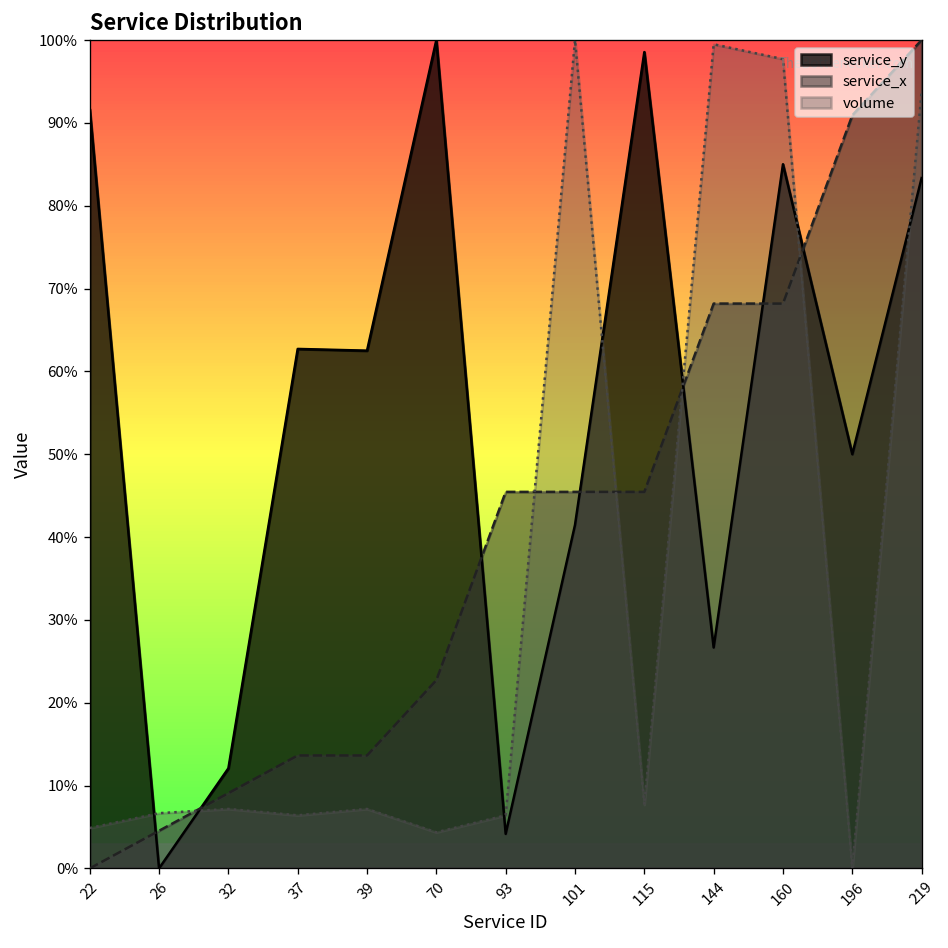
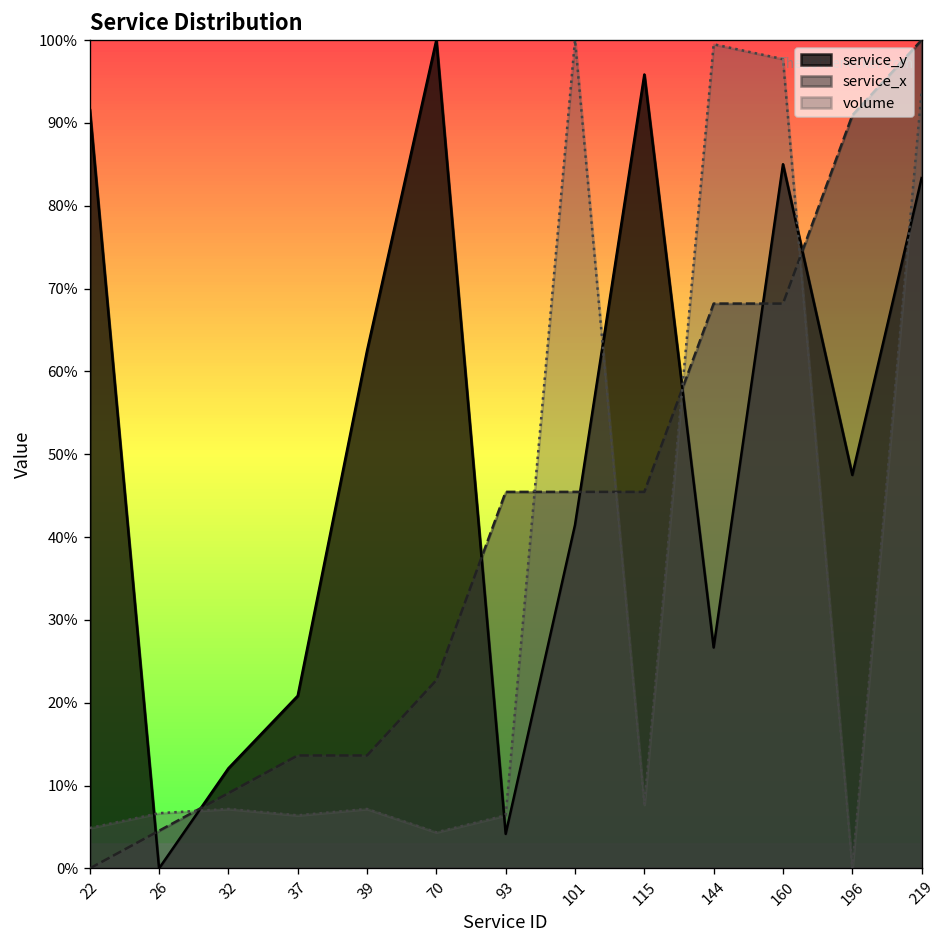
  {
    "service_y": {
      "22": "92%",
      "32": "12%",
-     "37": "63%",
+     "37": "21%",
      "39": "63%",
      "70": "100%",
      "93": "4%",
      "101": "41%",
-     "115": "99%",
+     "115": "96%",
      "144": "27%",
      "160": "85%",
-     "196": "50%",
+     "196": "48%",
      "219": "83%"
    }
  }
